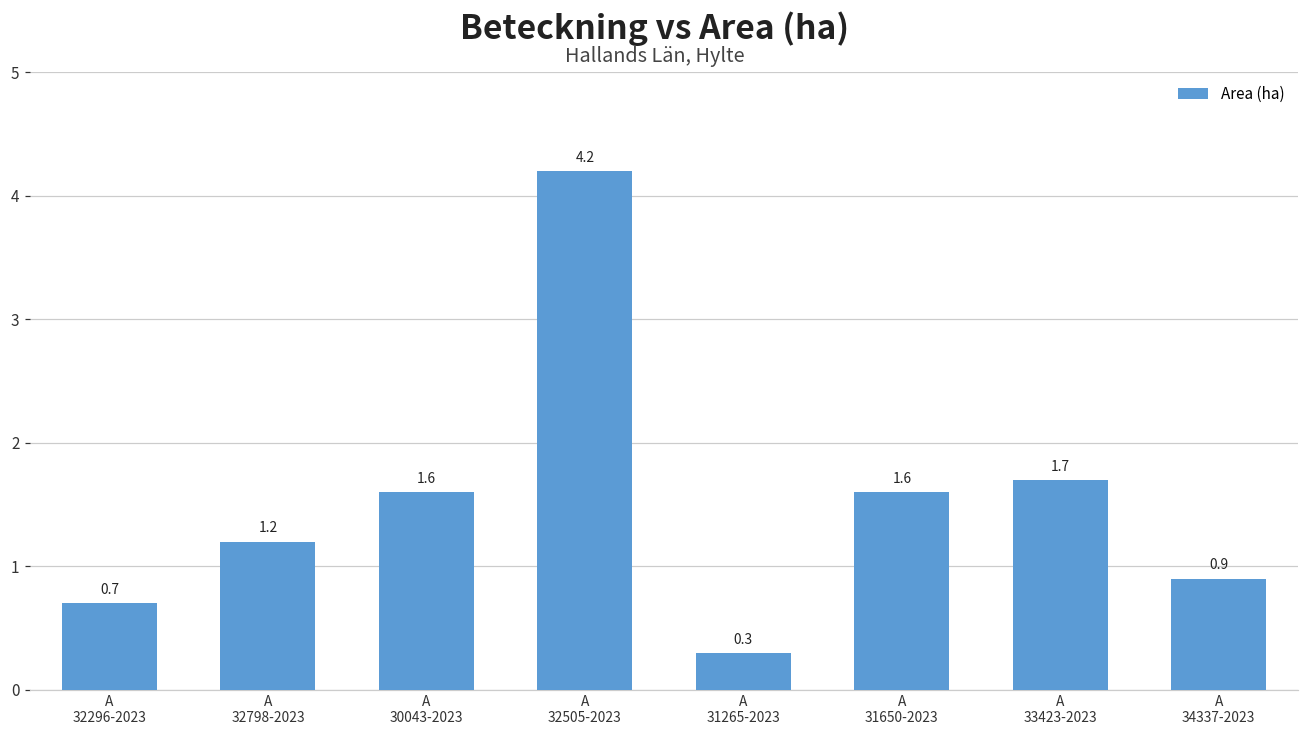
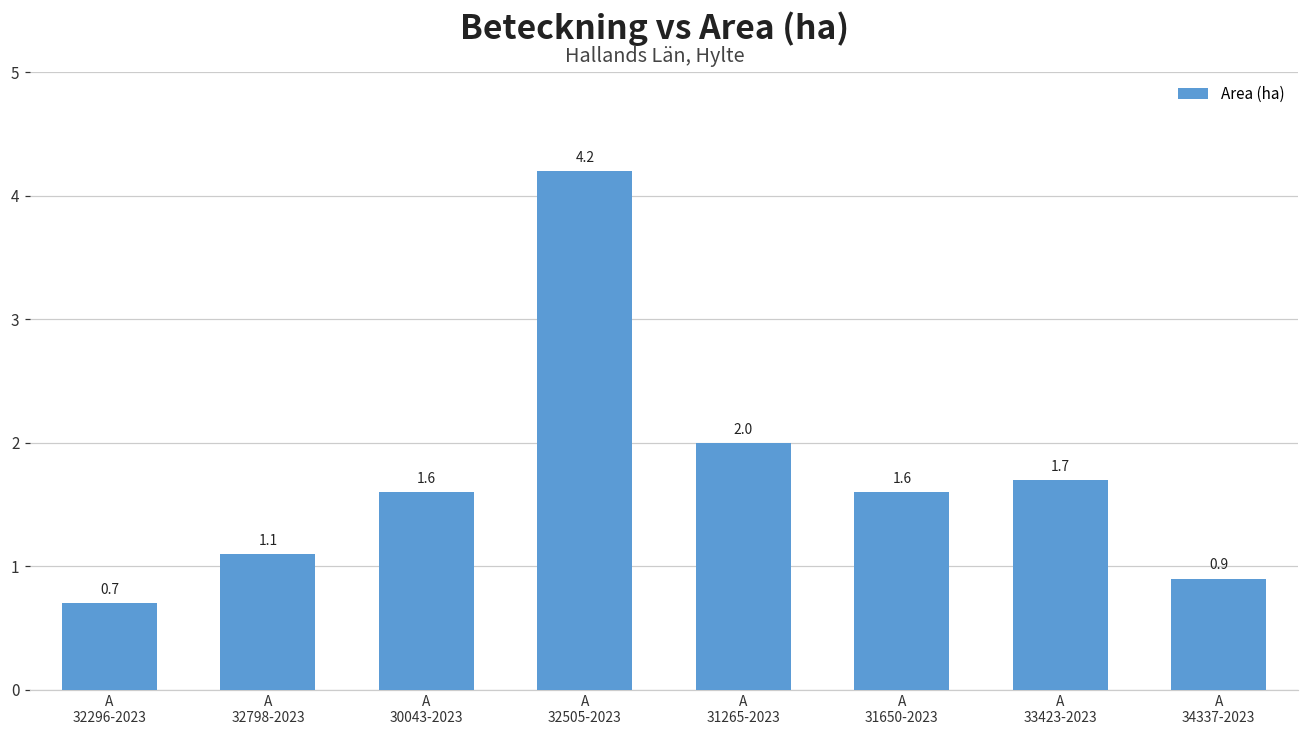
  {
    "A 32296-2023": 0.7,
-   "A 32798-2023": 1.2,
+   "A 32798-2023": 1.1,
    "A 30043-2023": 1.6,
    "A 32505-2023": 4.2,
-   "A 31265-2023": 0.3,
+   "A 31265-2023": 2.0,
    "A 31650-2023": 1.6,
    "A 33423-2023": 1.7,
    "A 34337-2023": 0.9
  }
